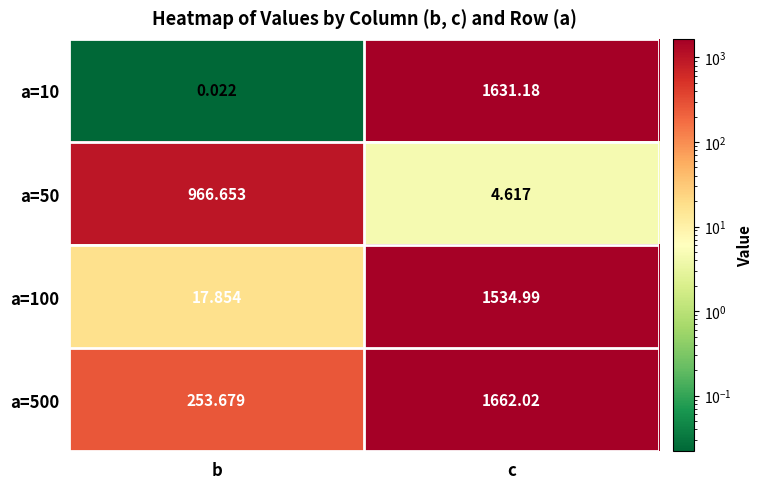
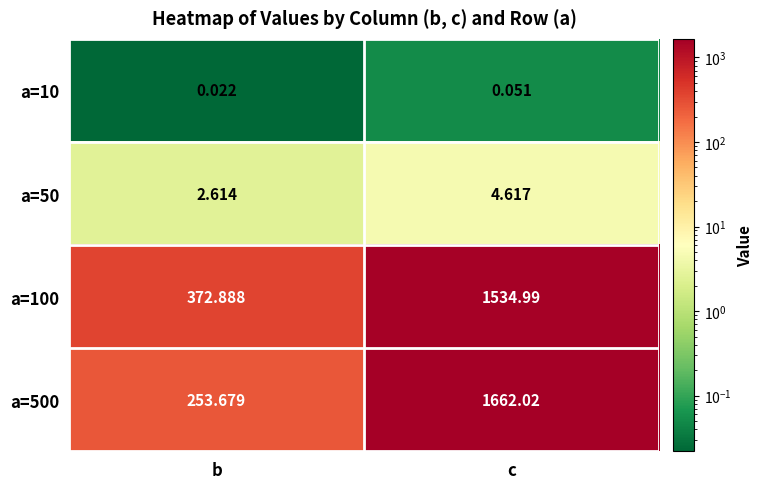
  {
    "a=10": {
      "b": 0.022,
-     "c": 1631.18
+     "c": 0.051
    },
    "a=50": {
-     "b": 966.653,
+     "b": 2.614,
      "c": 4.617
    },
    "a=100": {
-     "b": 17.854,
+     "b": 372.888,
      "c": 1534.99
    },
    "a=500": {
      "b": 253.679,
      "c": 1662.02
    }
  }
